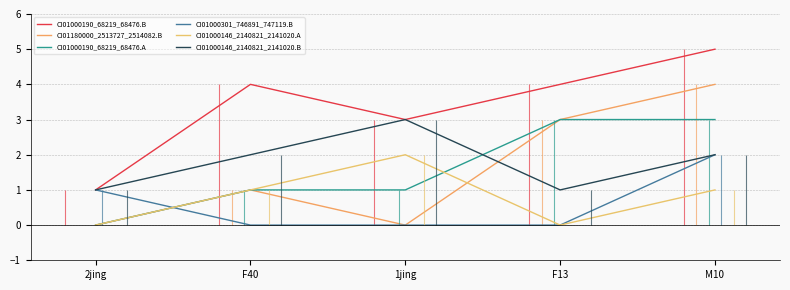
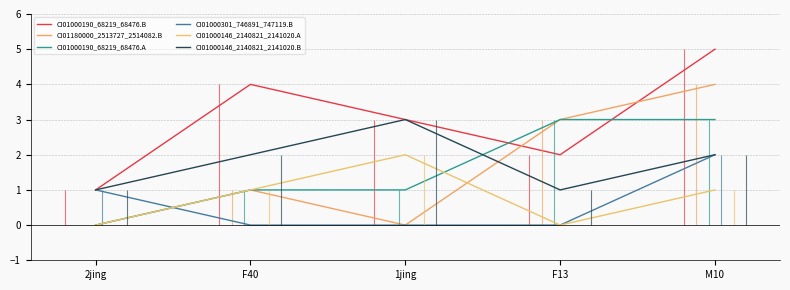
  {
    "CI01000190_68219_68476.B": {
      "F40": 4,
-     "F13": 4,
+     "F13": 2,
      "M10": 5
    },
    "CI01000146_2140821_2141020.B": {
      "F40": 2,
      "F13": 1
    }
  }
